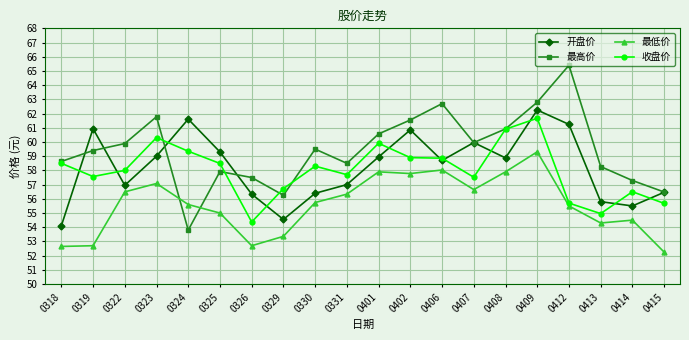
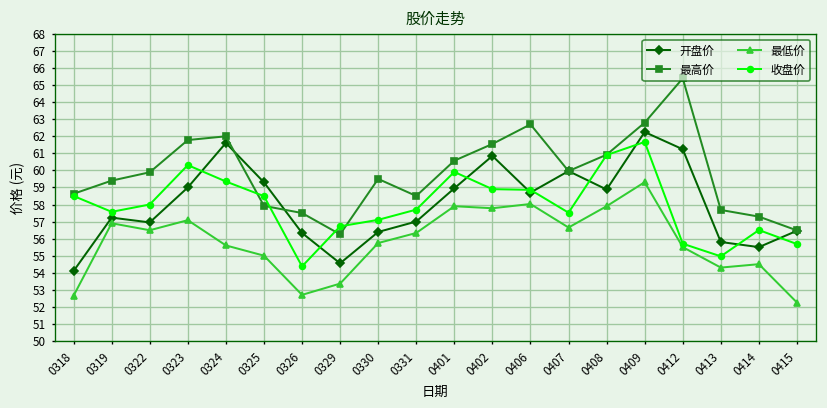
  {
    "开盘价": {
      "0318": 54.1,
-     "0319": 60.9,
+     "0319": 57.2,
      "0322": 57.0,
      "0323": 59.0,
      "0324": 61.6,
      "0325": 59.3,
      "0326": 56.3,
      "0329": 54.6,
      "0330": 56.4,
      "0331": 57.0,
      "0401": 59.0,
      "0402": 60.9,
      "0408": 58.9,
      "0409": 62.3,
      "0412": 61.2,
      "0413": 55.8,
      "0414": 55.5
    },
    "最高价": {
      "0319": 59.4,
      "0322": 59.9,
      "0323": 61.8,
-     "0324": 53.8,
+     "0324": 62.0,
      "0325": 57.9,
      "0326": 57.5,
      "0329": 56.3,
      "0330": 59.5,
      "0331": 58.5,
      "0401": 60.6,
      "0402": 61.6,
      "0406": 62.7,
      "0409": 62.8,
-     "0413": 58.3,
+     "0413": 57.7,
      "0414": 57.3
    },
    "最低价": {
      "0318": 52.7,
-     "0319": 52.7,
+     "0319": 56.9,
      "0322": 56.5,
      "0323": 57.1,
      "0324": 55.6,
      "0325": 55.0,
      "0326": 52.7,
      "0329": 53.4,
      "0330": 55.7,
      "0331": 56.3,
      "0401": 57.9,
      "0402": 57.8,
      "0406": 58.0,
      "0407": 56.7,
      "0408": 57.9,
      "0409": 59.3,
      "0412": 55.5,
      "0413": 54.3,
      "0414": 54.5,
      "0415": 52.3
    },
    "收盘价": {
      "0319": 57.6,
      "0322": 58.0,
      "0323": 60.3,
      "0324": 59.4,
      "0325": 58.5,
      "0326": 54.4,
      "0329": 56.7,
-     "0330": 58.3,
+     "0330": 57.1,
      "0331": 57.7,
      "0401": 59.9,
      "0402": 58.9,
      "0407": 57.5,
      "0409": 61.7,
      "0412": 55.7,
      "0413": 55.0,
      "0414": 56.5,
      "0415": 55.7
    }
  }
